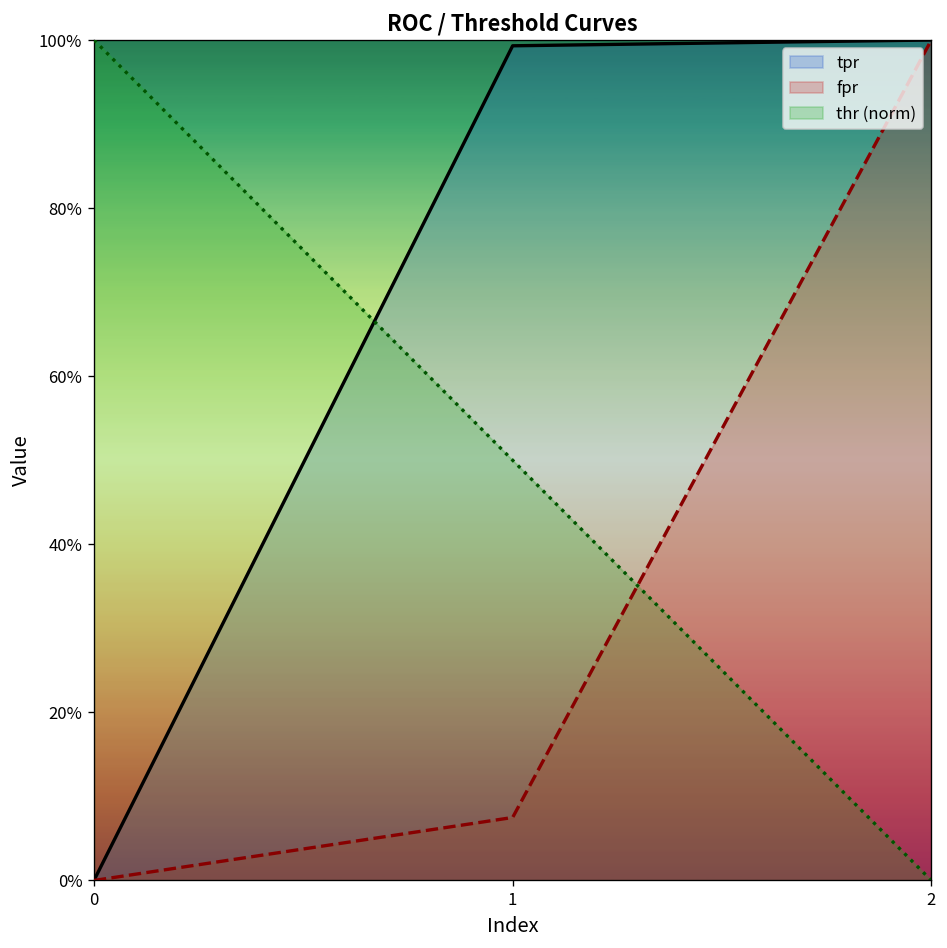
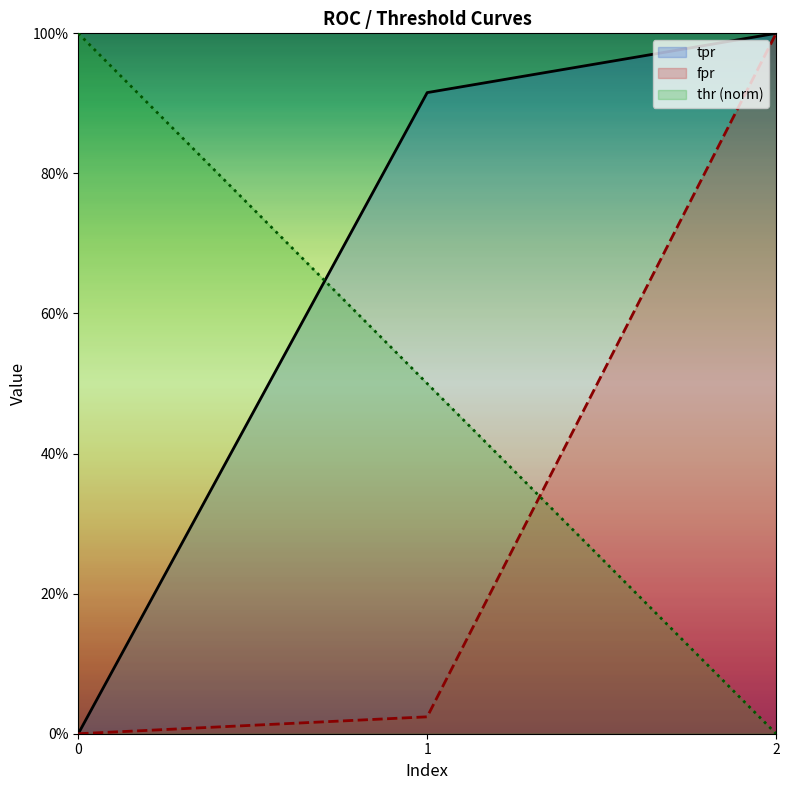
  {
    "tpr": {
-     "1": "99%"
+     "1": "92%"
    },
    "fpr": {
-     "1": "7%"
+     "1": "2%"
    },
    "thr (norm)": {
      "0": "100%",
      "1": "50%",
      "2": "0%"
    }
  }
